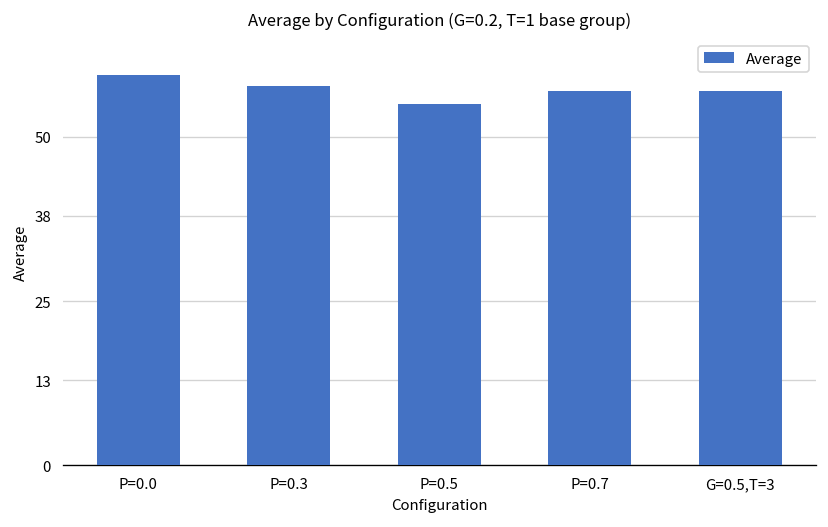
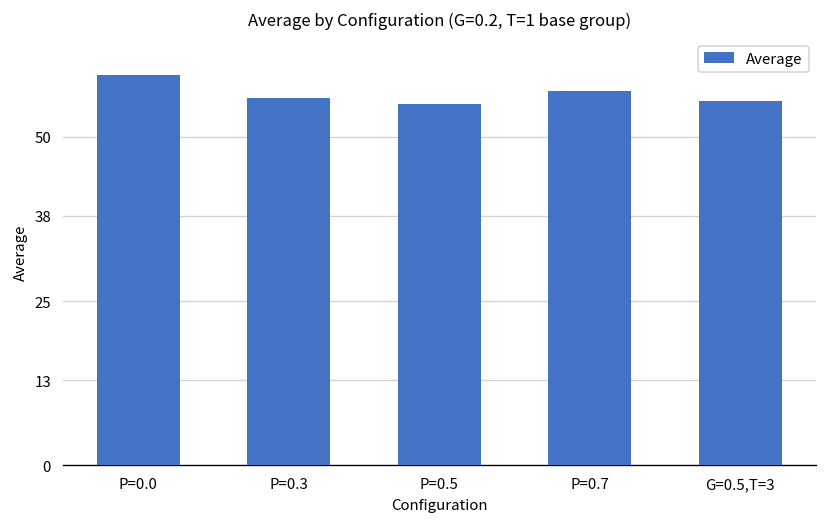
  {
    "P=0.0": 59,
-   "P=0.3": 58,
+   "P=0.3": 56,
    "P=0.5": 55,
    "P=0.7": 57,
-   "G=0.5,T=3": 57
+   "G=0.5,T=3": 55
  }
